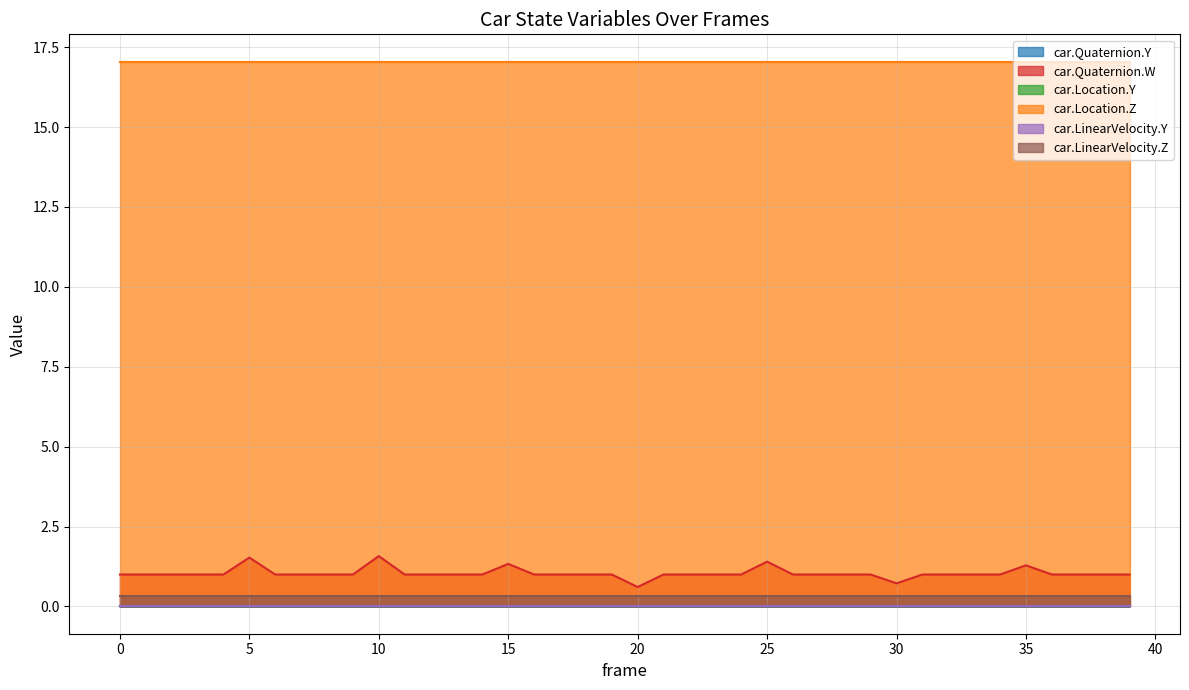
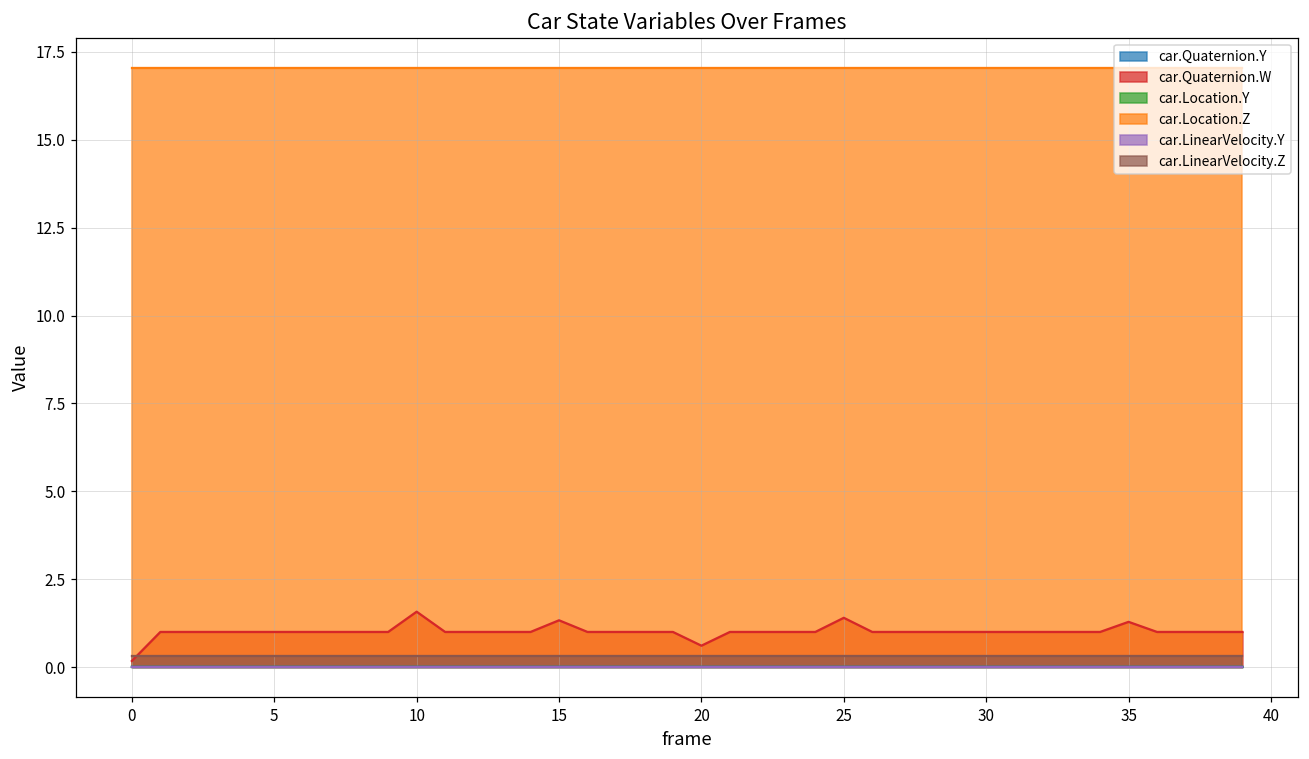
  {
    "car.Quaternion.W": {
-     "0": 1.0,
-     "5": 1.5,
+     "0": 0.2,
+     "5": 1.0,
      "10": 1.6,
      "15": 1.3,
      "20": 0.6,
      "25": 1.4,
-     "30": 0.7,
+     "30": 1.0,
      "35": 1.3
    },
    "car.LinearVelocity.Y": {
      "0": 0.0,
      "5": 0.0,
      "10": 0.0,
      "15": 0.0,
      "20": 0.0,
      "25": 0.0,
      "30": 0.0,
      "35": 0.0
    },
    "car.Location.Z": {
      "0": 17.0,
      "5": 17.0,
      "10": 17.0,
      "15": 17.0,
      "20": 17.0,
      "25": 17.0,
      "30": 17.0
    },
    "car.LinearVelocity.Z": {
      "0": 0.3,
      "5": 0.3,
      "10": 0.3,
      "15": 0.3,
      "20": 0.3,
      "25": 0.3,
      "30": 0.3,
      "35": 0.3
    }
  }
